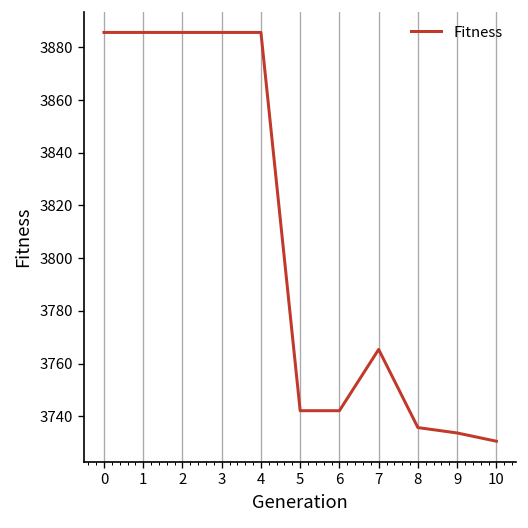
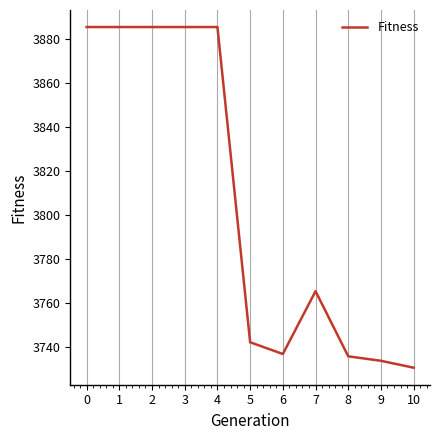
  {
    "0": 3886,
    "1": 3886,
    "2": 3886,
    "3": 3886,
    "4": 3886,
    "5": 3742,
-   "6": 3742,
+   "6": 3737,
    "7": 3765,
    "8": 3736,
    "9": 3734,
    "10": 3731
  }
